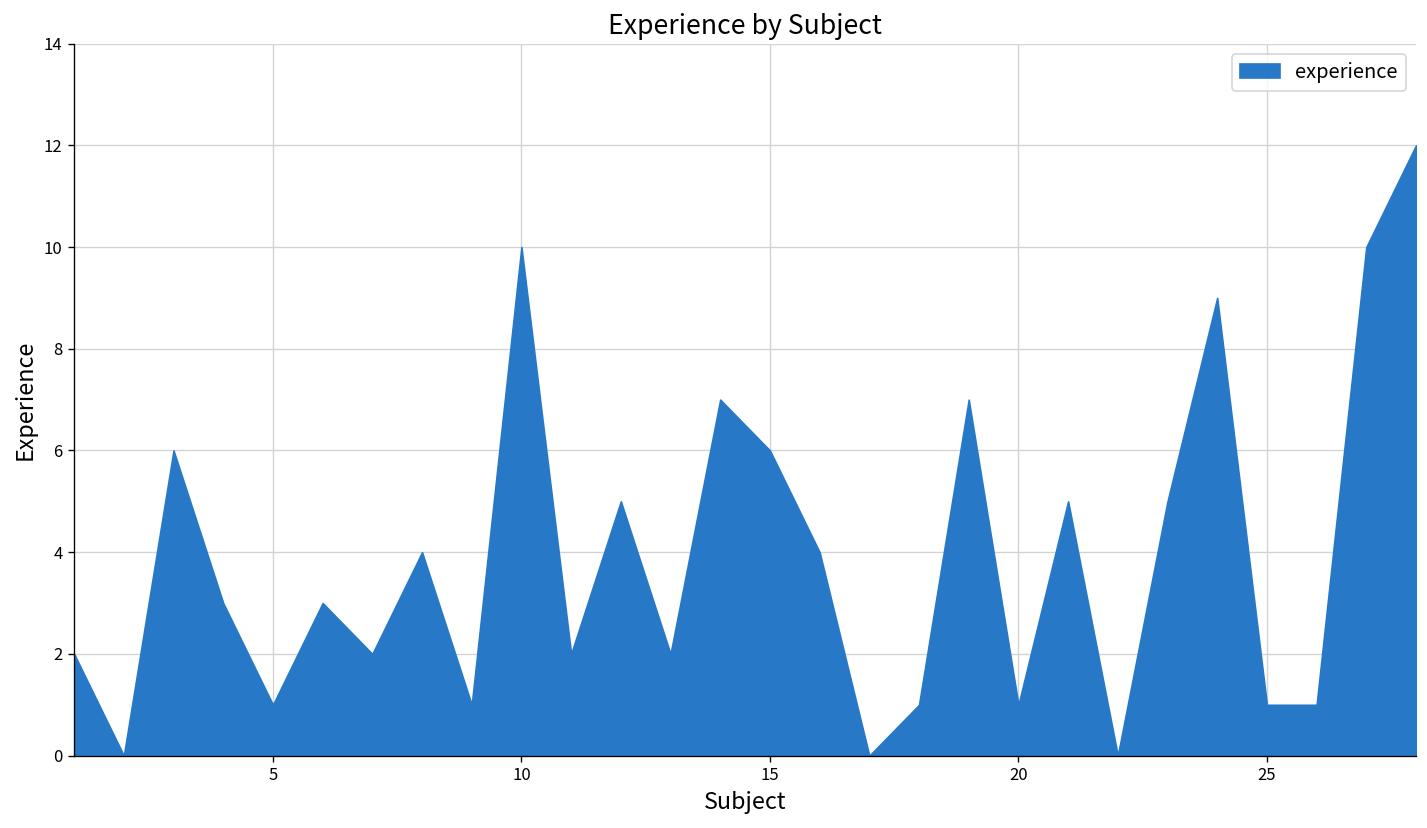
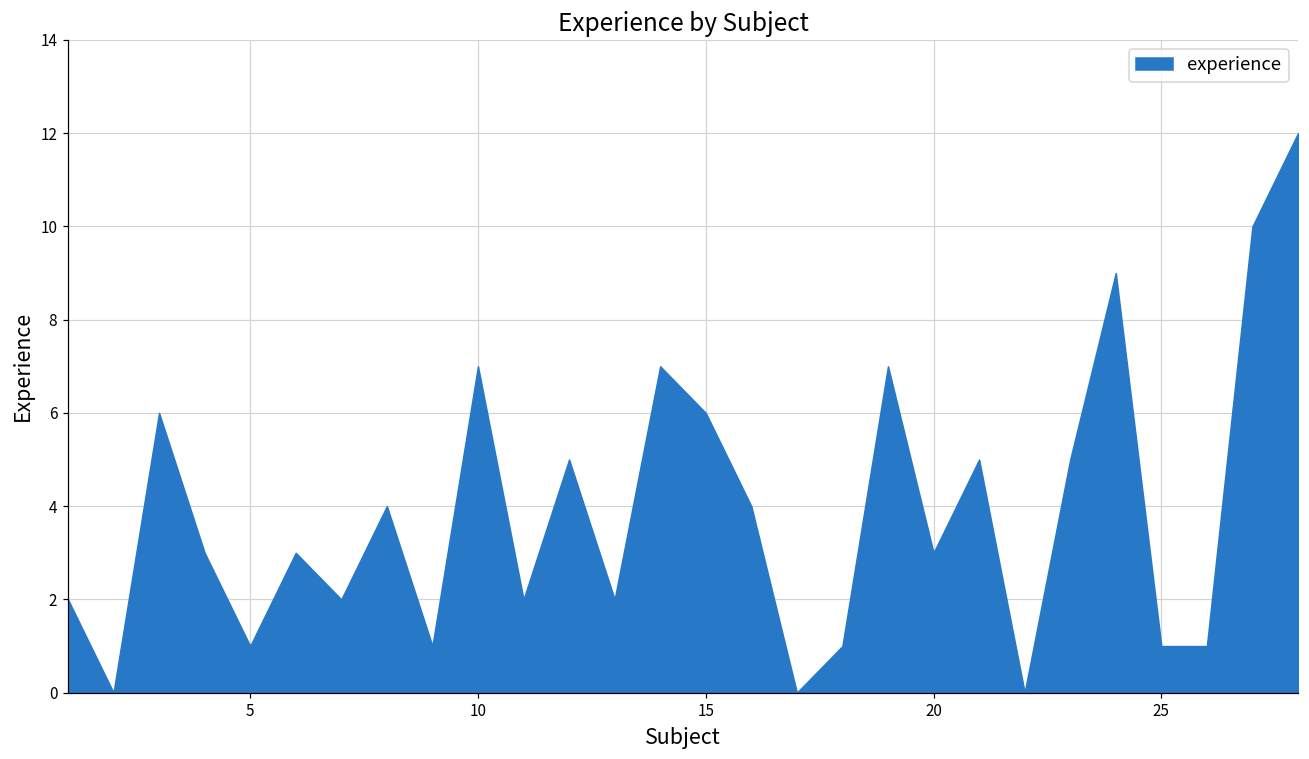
  {
    "5": 1,
-   "10": 10,
+   "10": 7,
    "15": 6,
-   "20": 1,
+   "20": 3,
    "25": 1
  }
